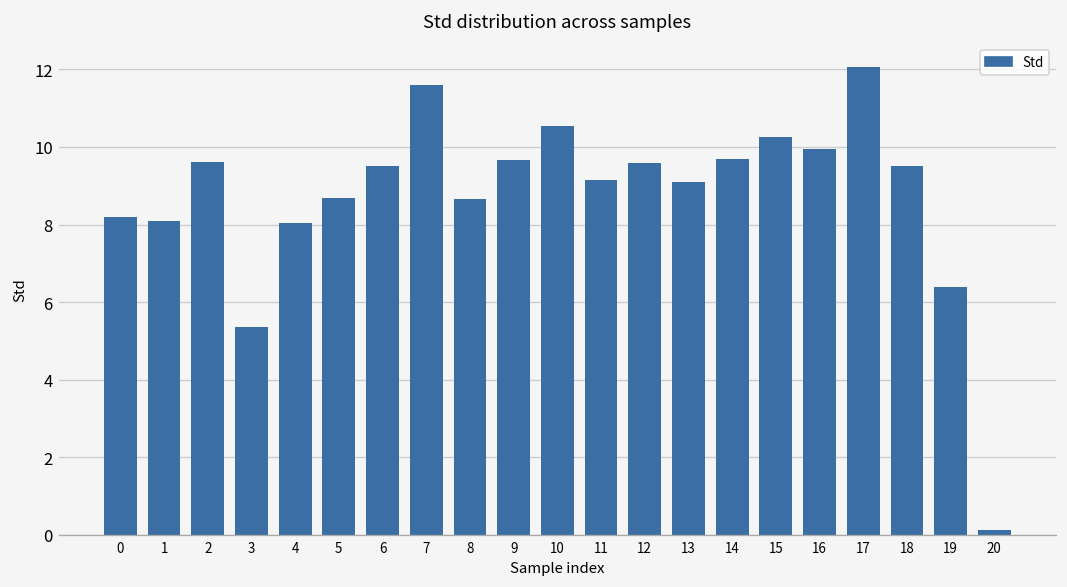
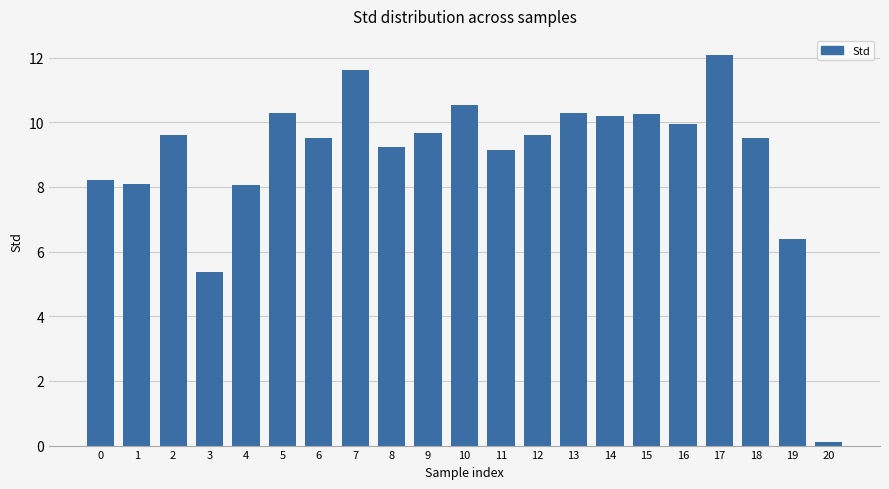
  {
    "0": 8.2,
    "1": 8.1,
    "2": 9.6,
    "3": 5.4,
    "4": 8.1,
-   "5": 8.7,
+   "5": 10.3,
    "6": 9.5,
    "7": 11.6,
-   "8": 8.7,
+   "8": 9.2,
    "9": 9.7,
    "10": 10.5,
    "11": 9.2,
    "12": 9.6,
-   "13": 9.1,
-   "14": 9.7,
+   "13": 10.3,
+   "14": 10.2,
    "15": 10.2,
    "16": 9.9,
    "17": 12.1,
    "18": 9.5,
    "19": 6.4,
    "20": 0.1
  }
